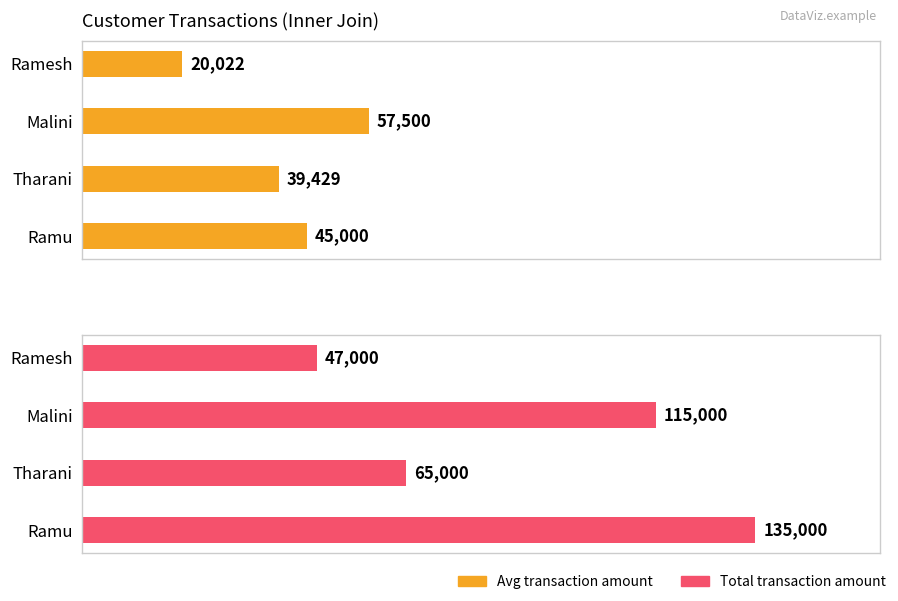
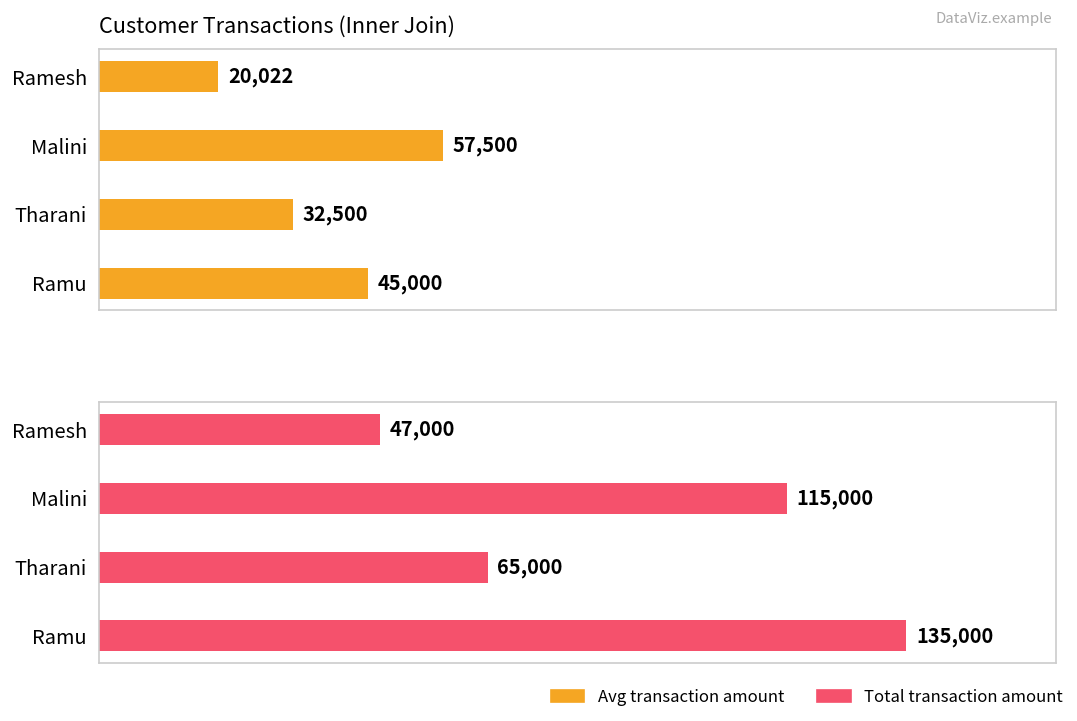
  {
    "Customer Transactions (Inner Join)": {
      "Ramesh": "20,022",
      "Malini": "57,500",
-     "Tharani": "39,429",
+     "Tharani": "32,500",
      "Ramu": "45,000"
    }
  }
